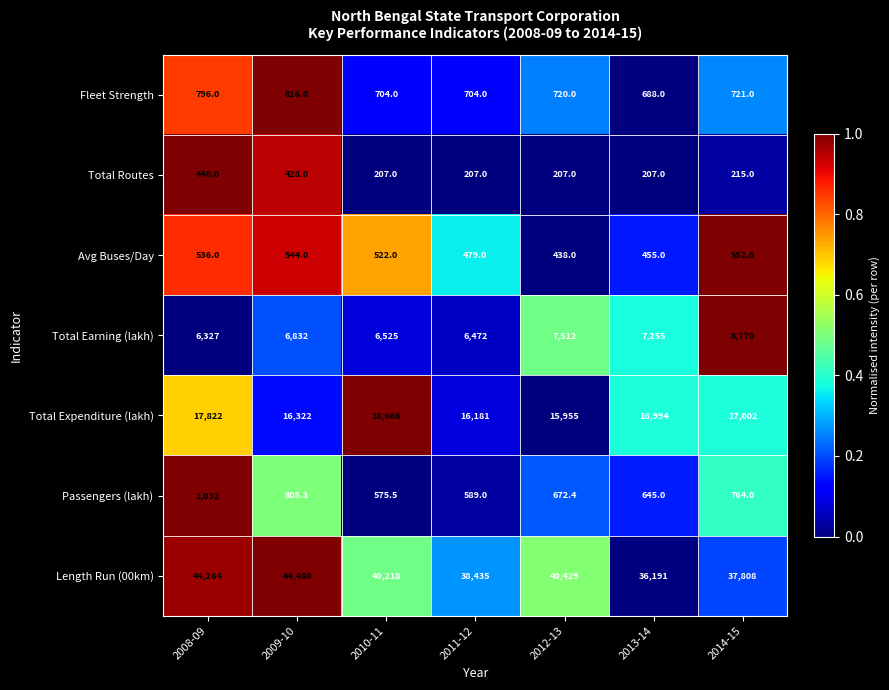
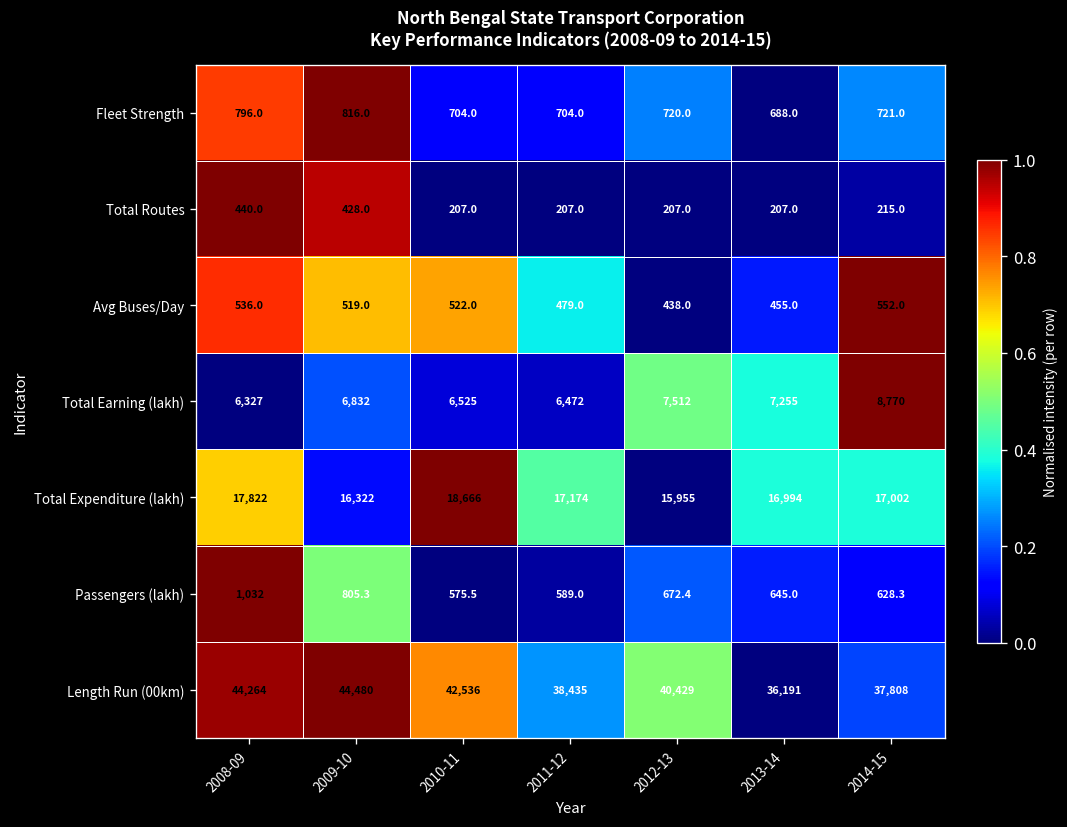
  {
    "Fleet Strength": {
      "2008-09": "796.0",
      "2009-10": "816.0",
      "2010-11": "704.0",
      "2011-12": "704.0",
      "2012-13": "720.0",
      "2013-14": "688.0",
      "2014-15": "721.0"
    },
    "Total Routes": {
      "2008-09": "440.0",
      "2009-10": "428.0",
      "2010-11": "207.0",
      "2011-12": "207.0",
      "2012-13": "207.0",
      "2013-14": "207.0",
      "2014-15": "215.0"
    },
    "Avg Buses/Day": {
      "2008-09": "536.0",
-     "2009-10": "544.0",
+     "2009-10": "519.0",
      "2010-11": "522.0",
      "2011-12": "479.0",
      "2012-13": "438.0",
      "2013-14": "455.0",
      "2014-15": "552.0"
    },
    "Total Earning (lakh)": {
      "2008-09": "6,327",
      "2009-10": "6,832",
      "2010-11": "6,525",
      "2011-12": "6,472",
      "2012-13": "7,512",
      "2013-14": "7,255",
      "2014-15": "8,770"
    },
    "Total Expenditure (lakh)": {
      "2008-09": "17,822",
      "2009-10": "16,322",
      "2010-11": "18,666",
-     "2011-12": "16,181",
+     "2011-12": "17,174",
      "2012-13": "15,955",
      "2013-14": "16,994",
      "2014-15": "17,002"
    },
    "Passengers (lakh)": {
      "2008-09": "1,032",
      "2009-10": "805.3",
      "2010-11": "575.5",
      "2011-12": "589.0",
      "2012-13": "672.4",
      "2013-14": "645.0",
-     "2014-15": "764.0"
+     "2014-15": "628.3"
    },
    "Length Run (00km)": {
      "2008-09": "44,264",
      "2009-10": "44,480",
-     "2010-11": "40,218",
+     "2010-11": "42,536",
      "2011-12": "38,435",
      "2012-13": "40,429",
      "2013-14": "36,191",
      "2014-15": "37,808"
    }
  }
